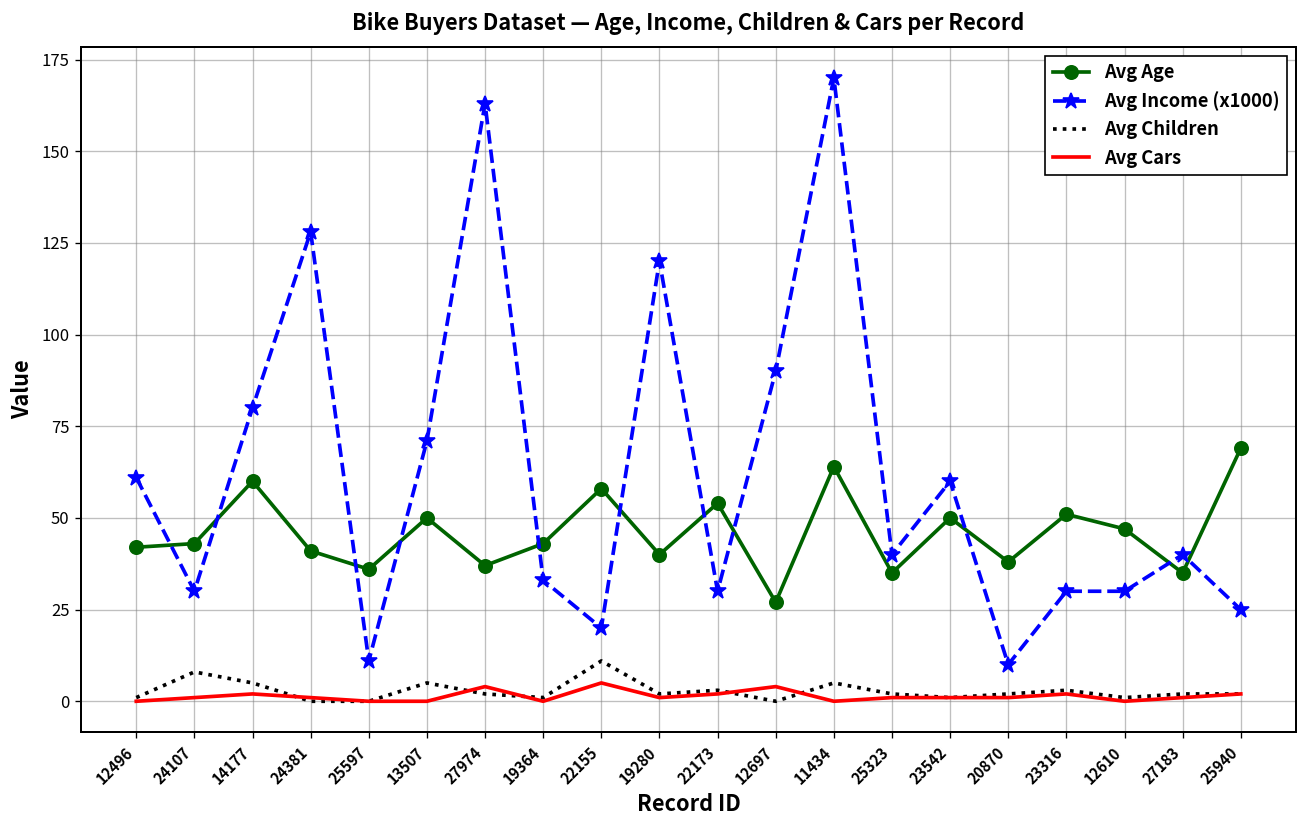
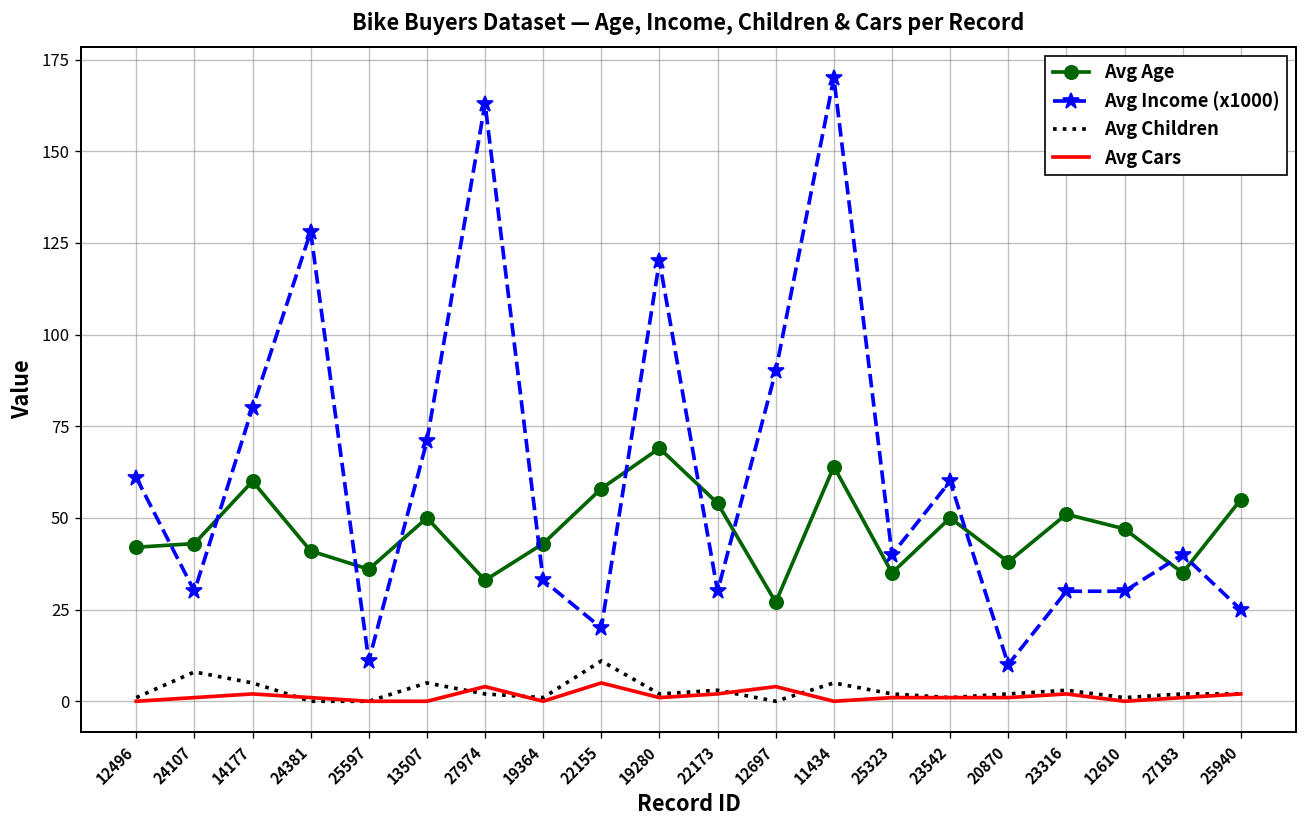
  {
    "Avg Age": {
      "12496": 42,
      "24107": 43,
      "14177": 60,
      "24381": 41,
      "25597": 36,
      "13507": 50,
-     "27974": 37,
+     "27974": 33,
      "19364": 43,
      "22155": 58,
-     "19280": 40,
+     "19280": 69,
      "22173": 54,
      "12697": 27,
      "11434": 64,
      "25323": 35,
      "23542": 50,
      "20870": 38,
      "23316": 51,
      "12610": 47,
      "27183": 35,
-     "25940": 69
+     "25940": 55
    },
    "Avg Income (x1000)": {
      "12496": 61,
      "24107": 30,
      "14177": 80,
      "24381": 128,
      "25597": 11,
      "13507": 71,
      "27974": 163,
      "19364": 33,
      "22155": 20,
      "19280": 120,
      "22173": 30,
      "12697": 90,
      "11434": 170,
      "25323": 40,
      "23542": 60,
      "20870": 10,
      "23316": 30,
      "12610": 30,
      "27183": 40,
      "25940": 25
    },
    "Avg Children": {
      "12496": 1,
      "24107": 8,
      "14177": 5,
      "24381": 0,
      "13507": 5,
      "27974": 2,
      "19364": 1,
      "22155": 11,
      "19280": 2,
      "22173": 3,
      "12697": 0,
      "11434": 5,
      "25323": 2,
      "20870": 2,
      "23316": 3,
      "12610": 1,
      "27183": 2
    },
    "Avg Cars": {
      "12496": 0,
      "24107": 1,
      "14177": 2,
      "24381": 1,
      "13507": 0,
      "27974": 4,
      "19364": 0,
      "22155": 5,
      "19280": 1,
      "22173": 2,
      "12697": 4,
      "11434": 0,
      "25323": 1,
      "20870": 1,
      "23316": 2,
      "12610": 0,
      "27183": 1
    }
  }
